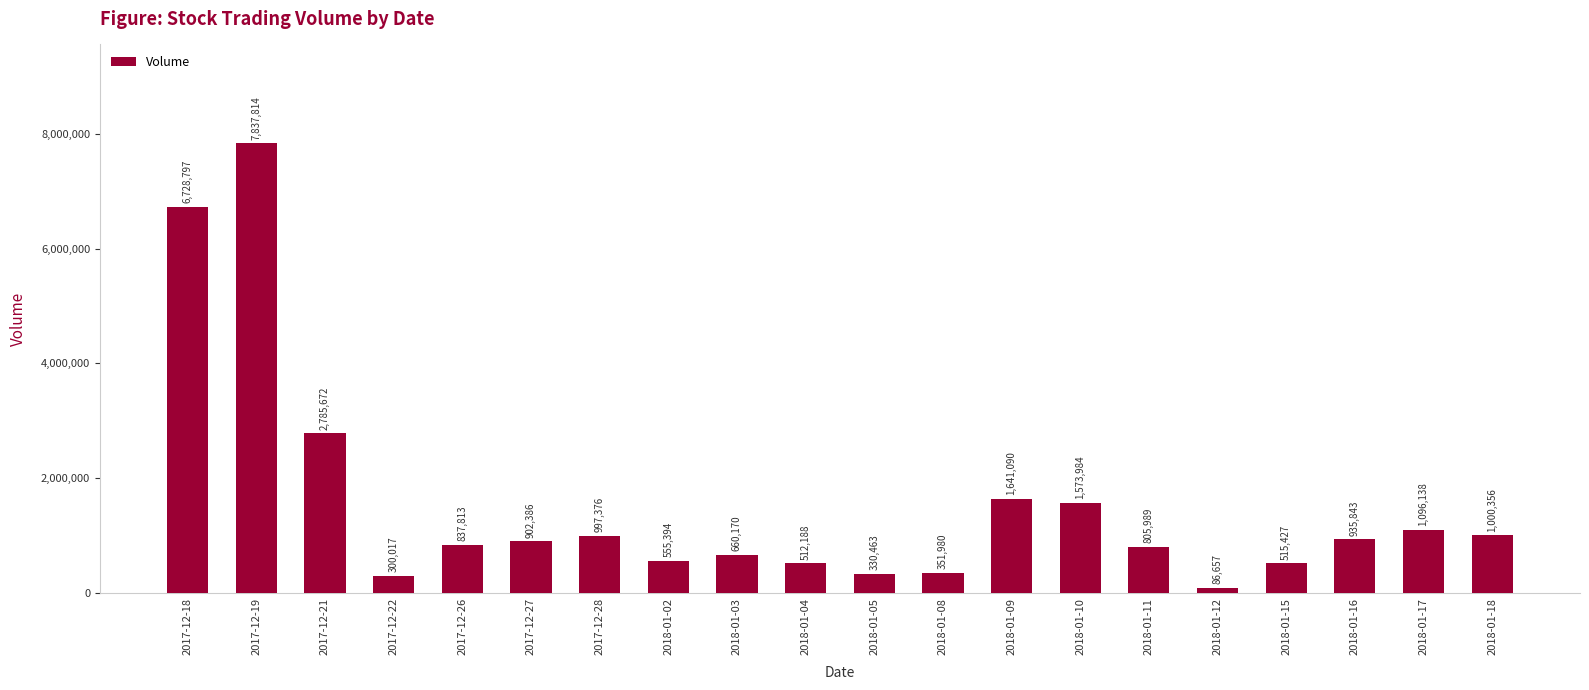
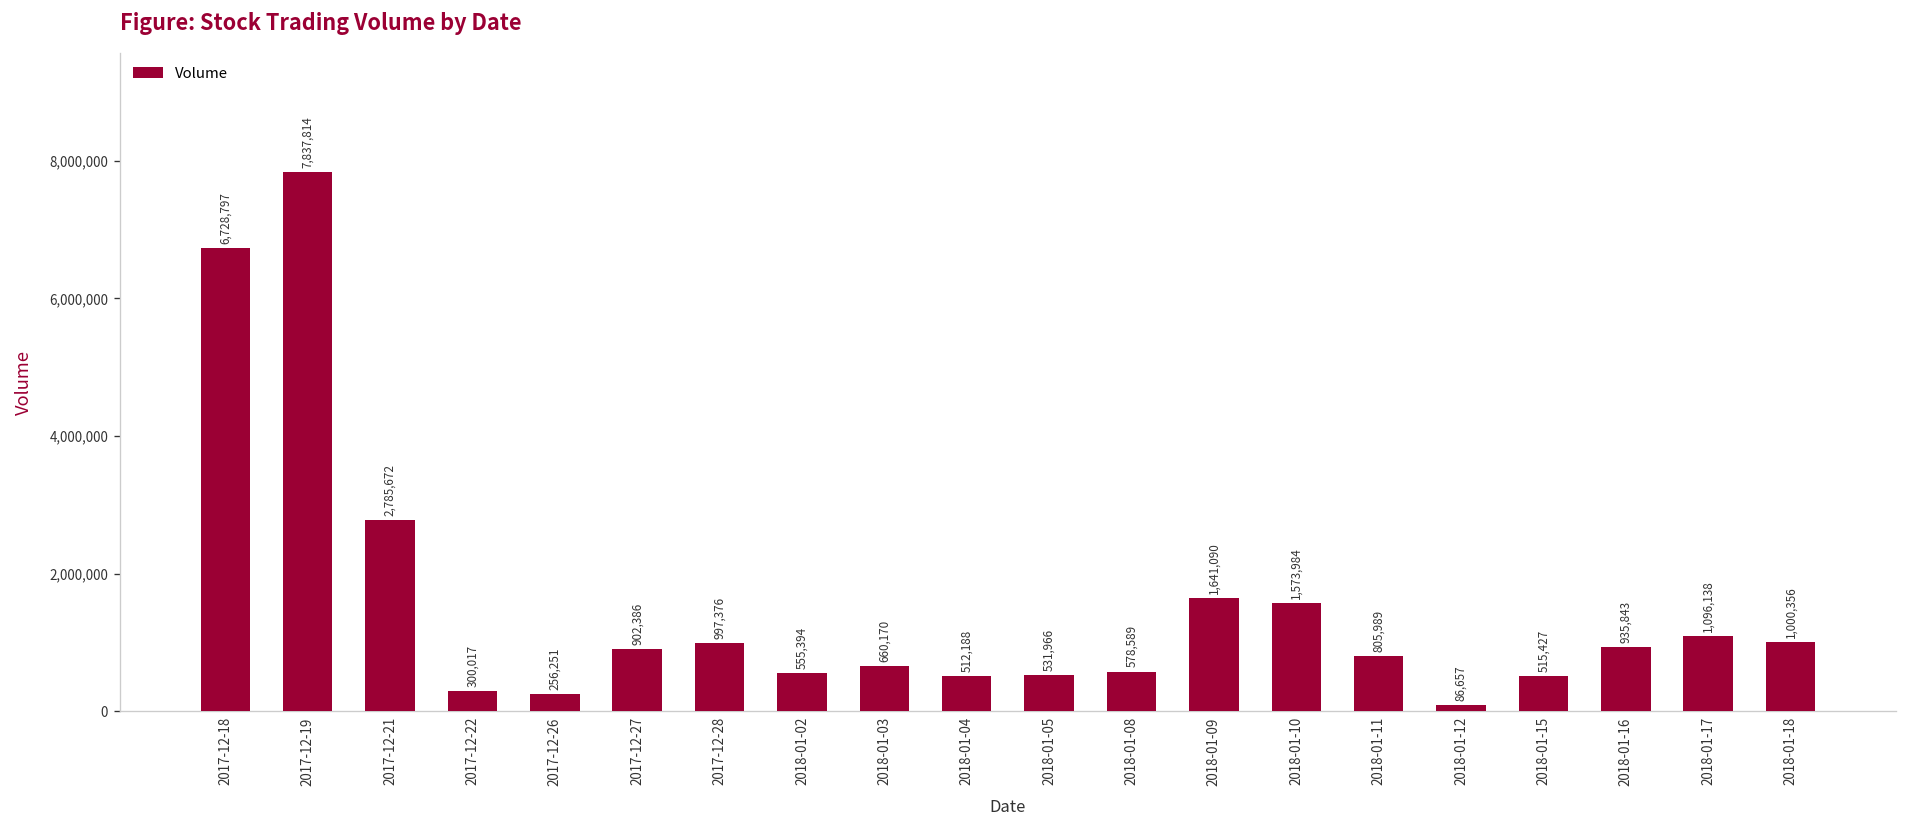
  {
    "2017-12-18": "6,728,797",
    "2017-12-19": "7,837,814",
    "2017-12-21": "2,785,672",
    "2017-12-22": "300,017",
-   "2017-12-26": "837,813",
+   "2017-12-26": "256,251",
    "2017-12-27": "902,386",
    "2017-12-28": "997,376",
    "2018-01-02": "555,394",
    "2018-01-03": "660,170",
    "2018-01-04": "512,188",
-   "2018-01-05": "330,463",
-   "2018-01-08": "351,980",
+   "2018-01-05": "531,966",
+   "2018-01-08": "578,589",
    "2018-01-09": "1,641,090",
    "2018-01-10": "1,573,984",
    "2018-01-11": "805,989",
    "2018-01-12": "86,657",
    "2018-01-15": "515,427",
    "2018-01-16": "935,843",
    "2018-01-17": "1,096,138",
    "2018-01-18": "1,000,356"
  }
